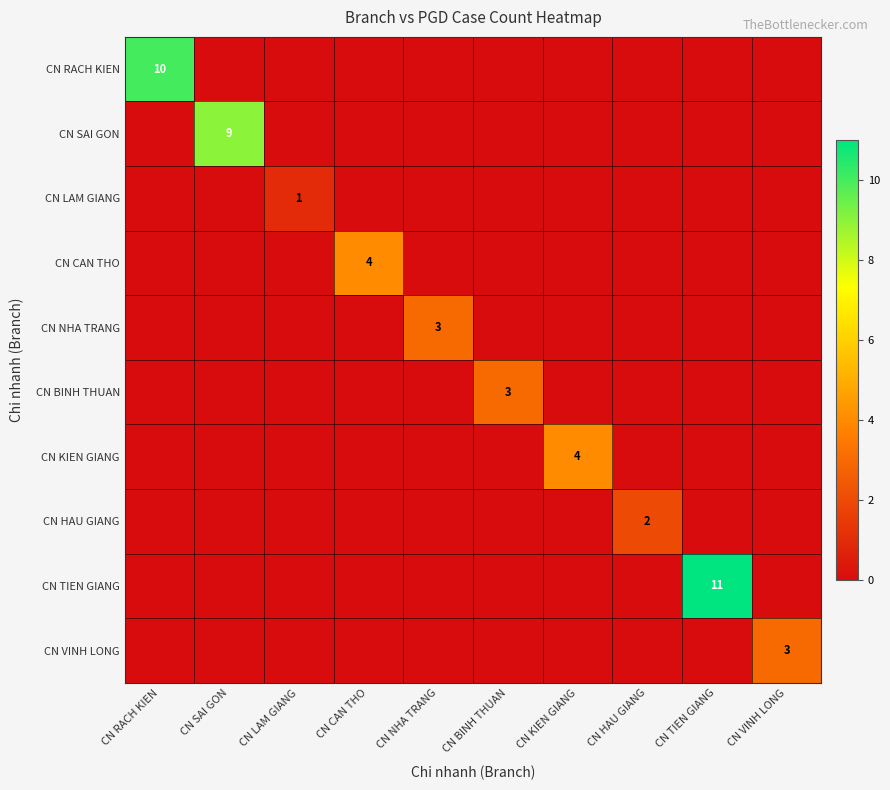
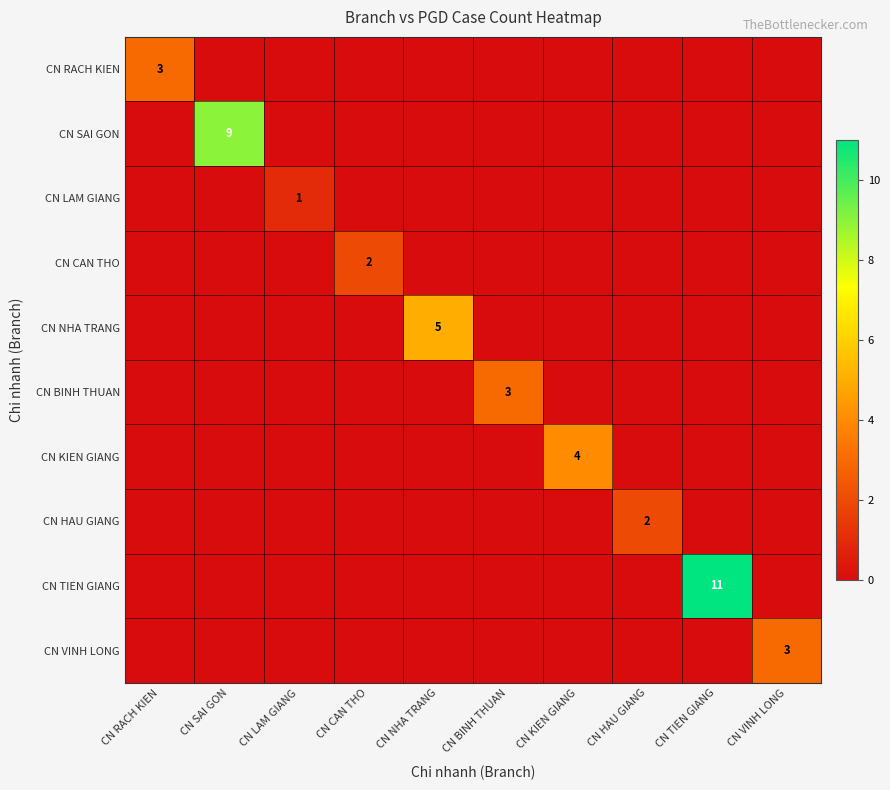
  {
    "CN RACH KIEN": {
-     "CN RACH KIEN": 10
+     "CN RACH KIEN": 3
    },
    "CN SAI GON": {
      "CN SAI GON": 9
    },
    "CN LAM GIANG": {
      "CN LAM GIANG": 1
    },
    "CN CAN THO": {
-     "CN CAN THO": 4
+     "CN CAN THO": 2
    },
    "CN NHA TRANG": {
-     "CN NHA TRANG": 3
+     "CN NHA TRANG": 5
    },
    "CN BINH THUAN": {
      "CN BINH THUAN": 3
    },
    "CN KIEN GIANG": {
      "CN KIEN GIANG": 4
    },
    "CN HAU GIANG": {
      "CN HAU GIANG": 2
    },
    "CN TIEN GIANG": {
      "CN TIEN GIANG": 11
    },
    "CN VINH LONG": {
      "CN VINH LONG": 3
    }
  }
